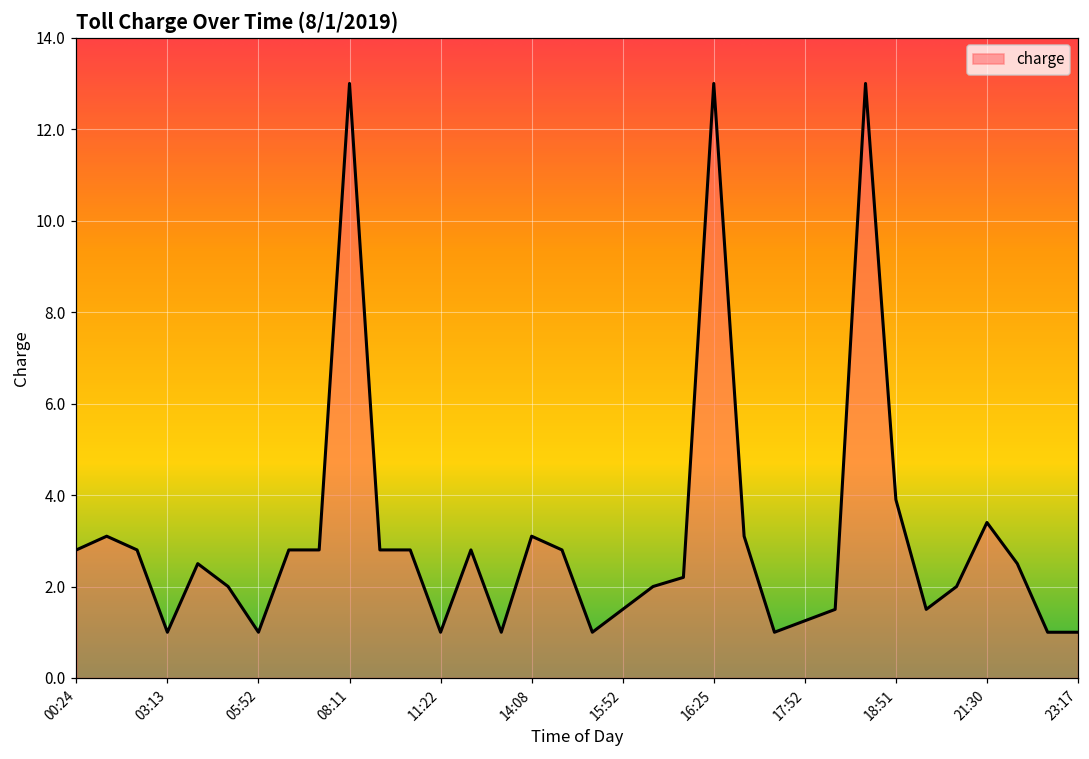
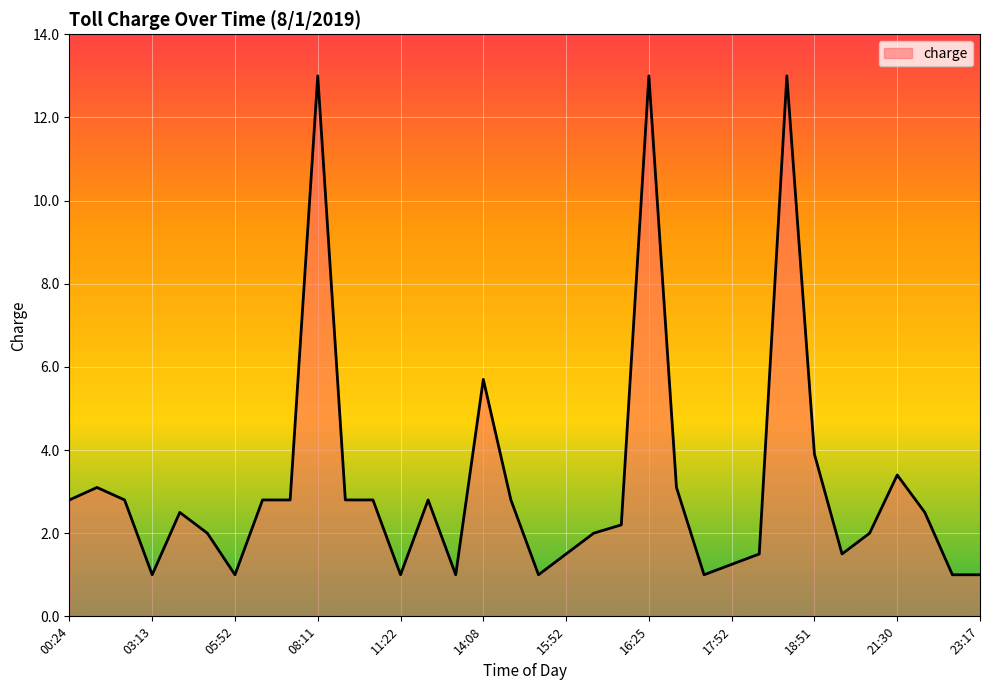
  {
    "00:24": 2.8,
    "03:13": 1.0,
    "05:52": 1.0,
    "08:11": 13.0,
    "11:22": 1.0,
-   "14:08": 3.1,
+   "14:08": 5.7,
    "15:52": 1.5,
    "16:25": 13.0,
    "17:52": 1.3,
    "18:51": 3.9,
    "21:30": 3.4,
    "23:17": 1.0
  }
